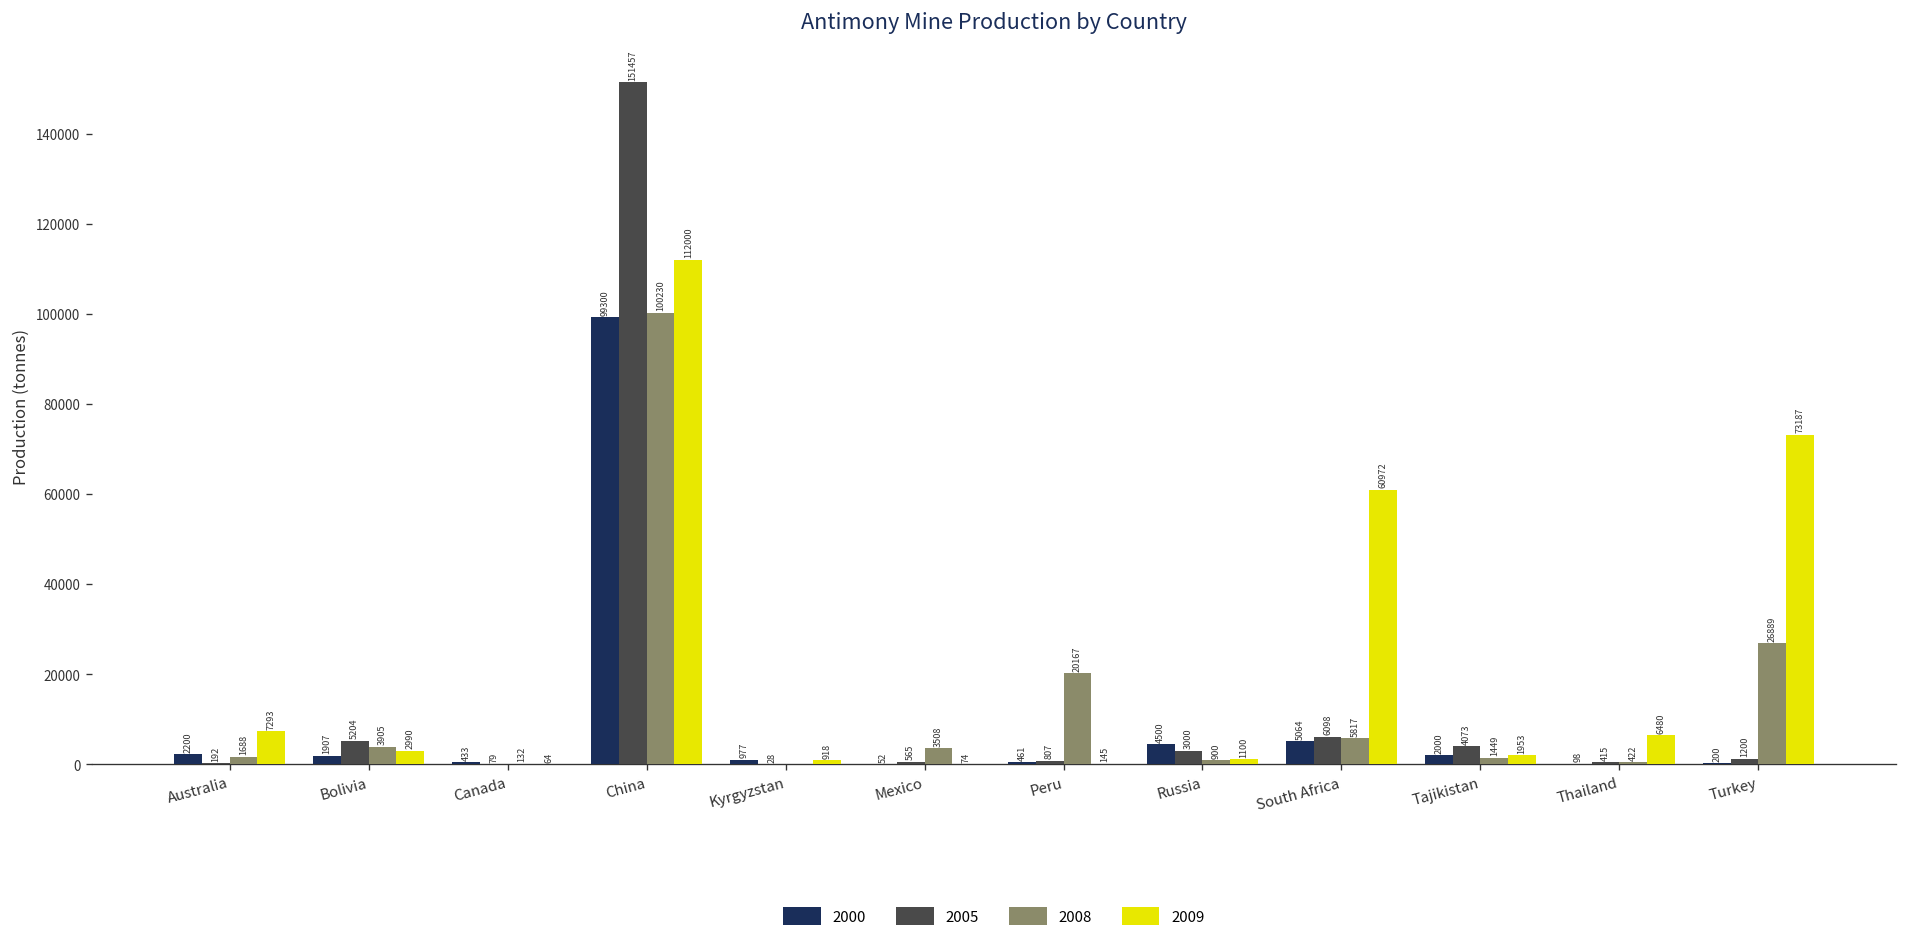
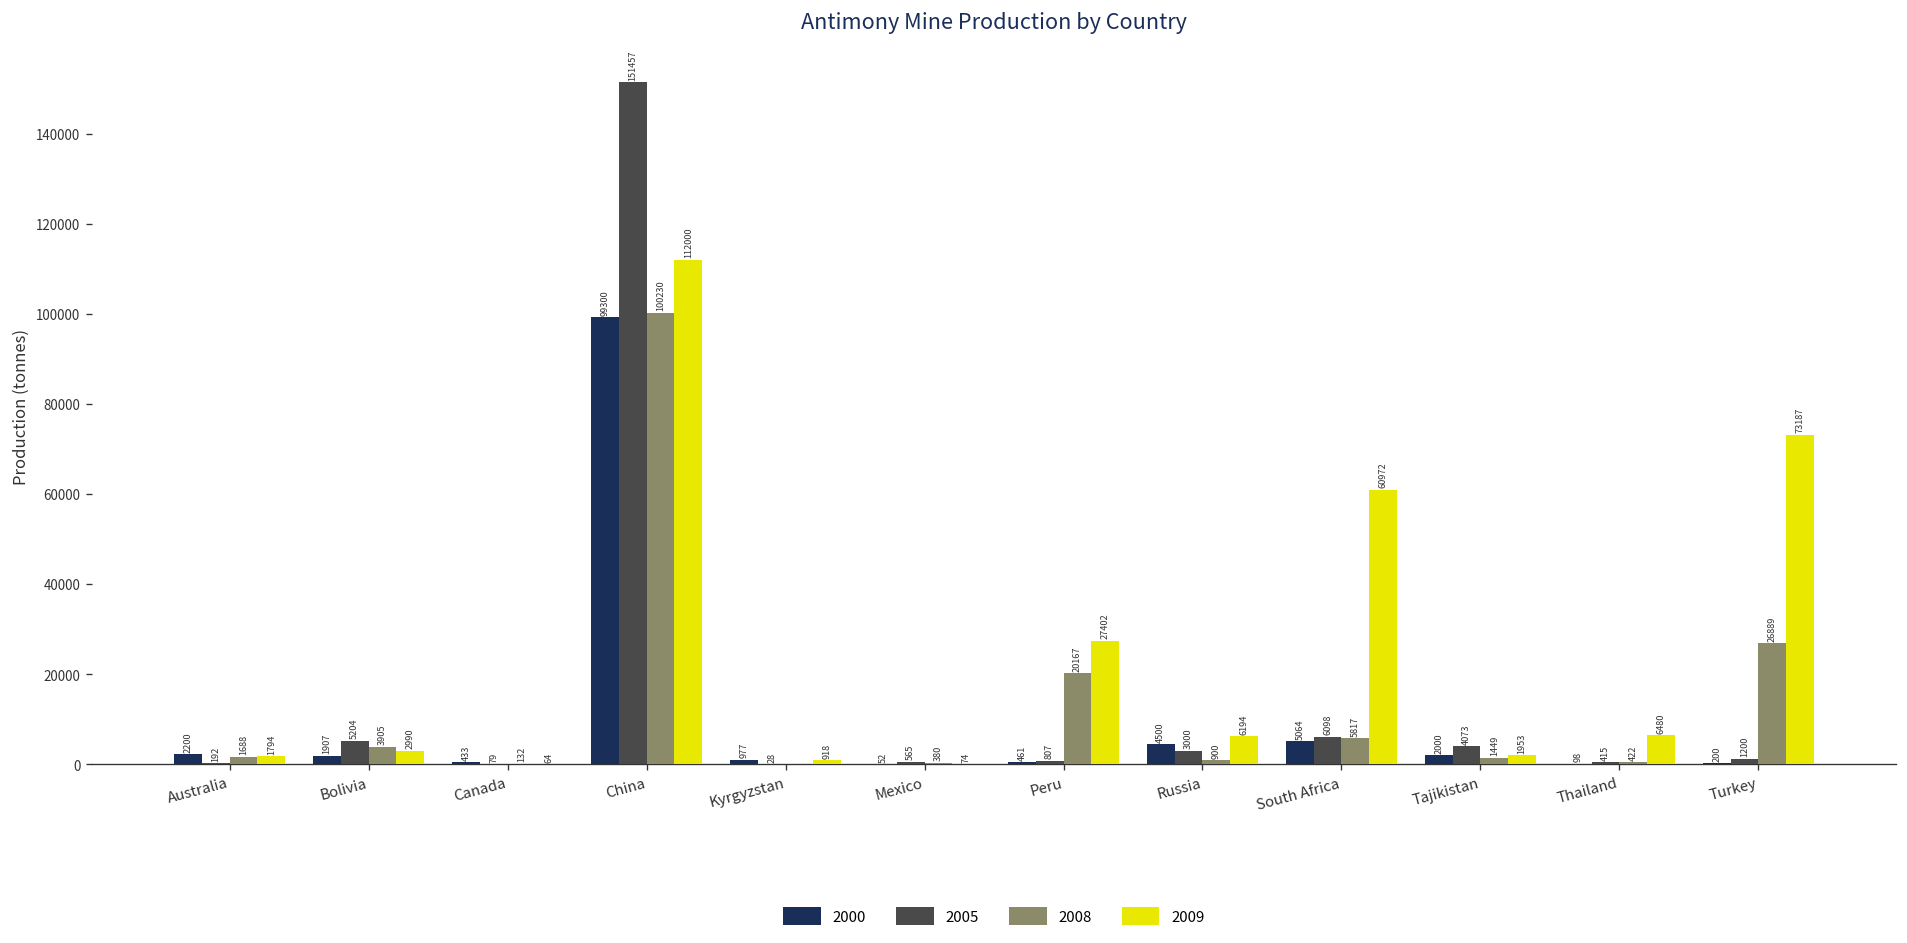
  {
    "2008": {
      "Australia": 1688,
      "Bolivia": 3905,
      "Canada": 132,
      "China": 100230,
-     "Mexico": 3508,
+     "Mexico": 380,
      "Peru": 20167,
      "Russia": 900,
      "South Africa": 5817,
      "Tajikistan": 1449,
      "Thailand": 422,
      "Turkey": 26889
    },
    "2009": {
-     "Australia": 7293,
+     "Australia": 1794,
      "Bolivia": 2990,
      "Canada": 64,
      "China": 112000,
      "Kyrgyzstan": 918,
      "Mexico": 74,
-     "Peru": 145,
-     "Russia": 1100,
+     "Peru": 27402,
+     "Russia": 6194,
      "South Africa": 60972,
      "Tajikistan": 1953,
      "Thailand": 6480,
      "Turkey": 73187
    }
  }
